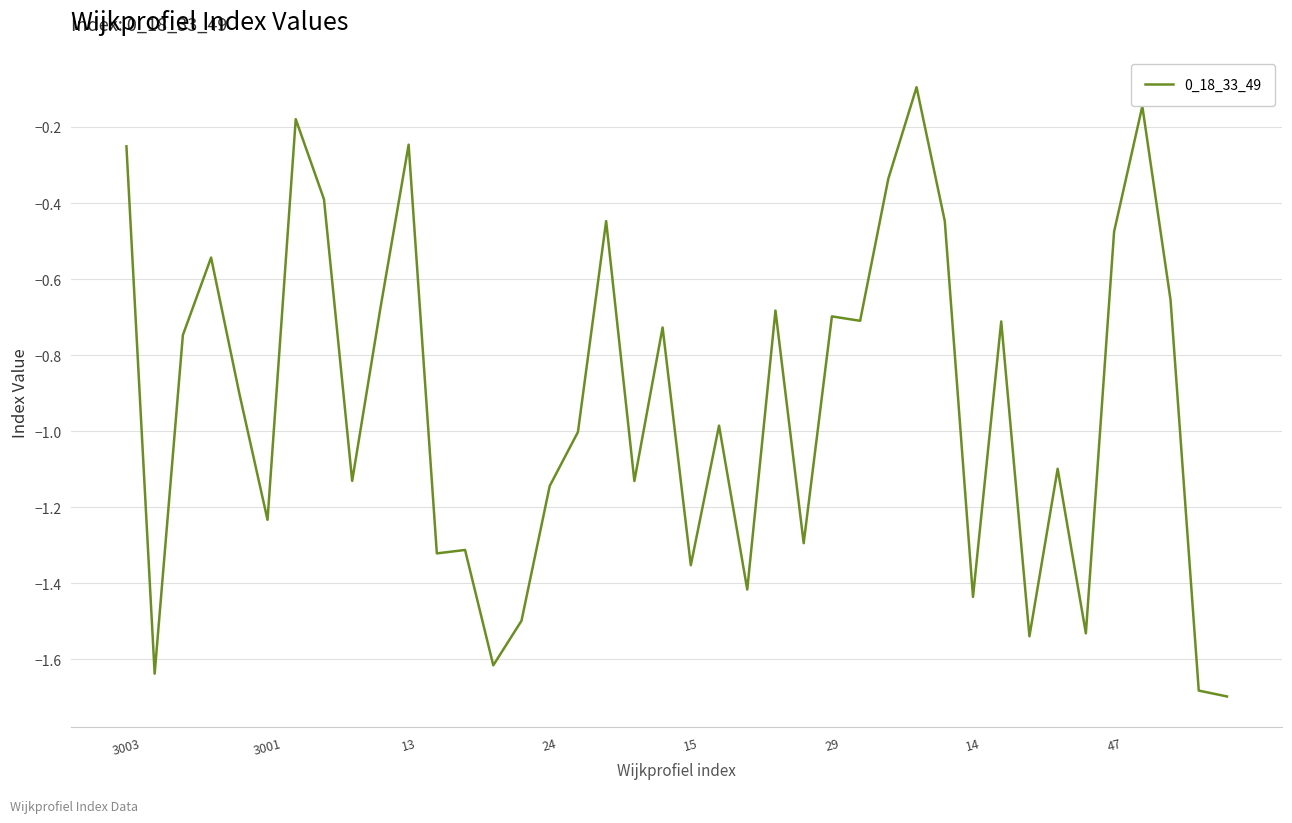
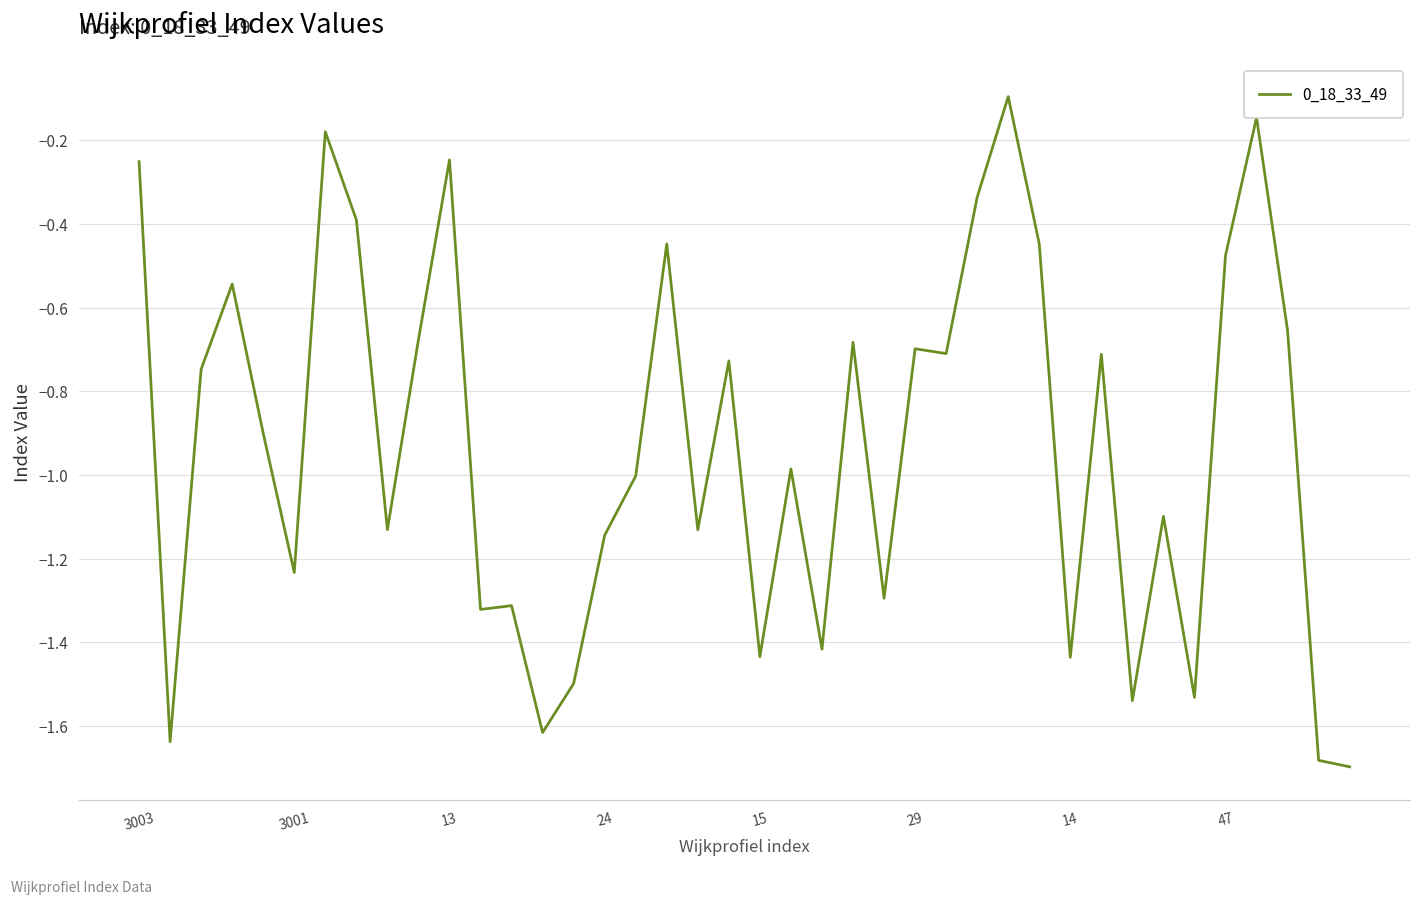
  {
    "3003": -0.25,
    "3001": -1.23,
-   "15": -1.35,
+   "15": -1.43,
    "47": -0.48
  }
